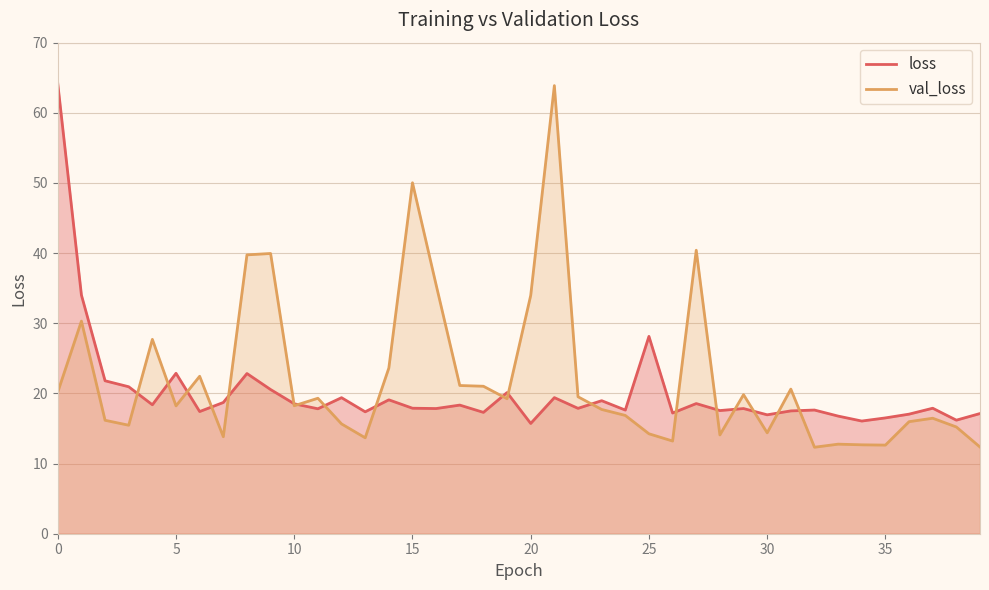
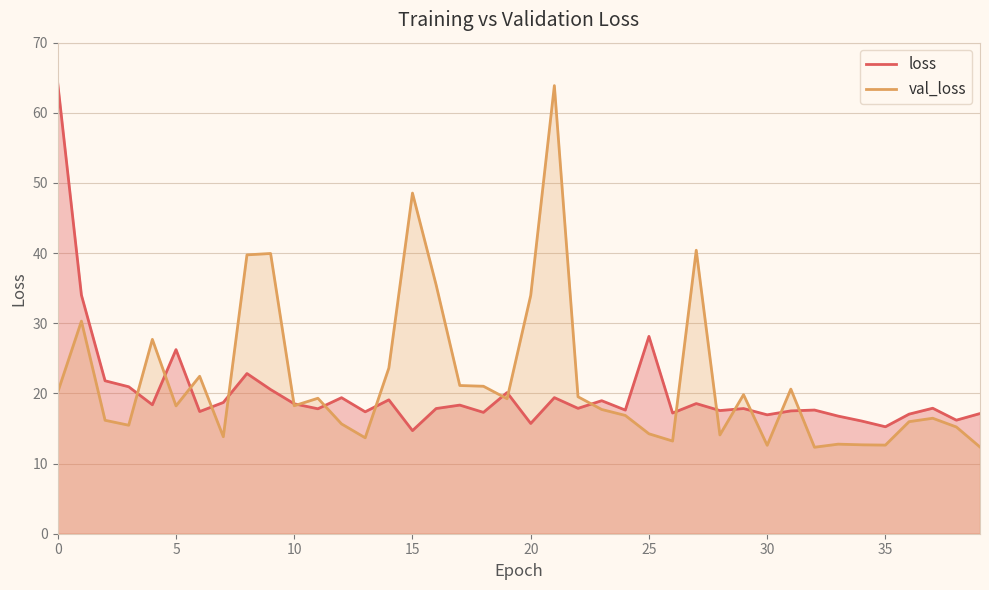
  {
    "loss": {
      "0": 64,
-     "5": 23,
-     "15": 18,
+     "5": 26,
+     "15": 15,
      "20": 16,
      "25": 28,
      "30": 17,
-     "35": 17
+     "35": 15
    },
    "val_loss": {
      "0": 20,
      "5": 18,
-     "15": 50,
+     "15": 49,
      "20": 34,
      "25": 14,
-     "30": 14,
+     "30": 13,
      "35": 13
    }
  }
